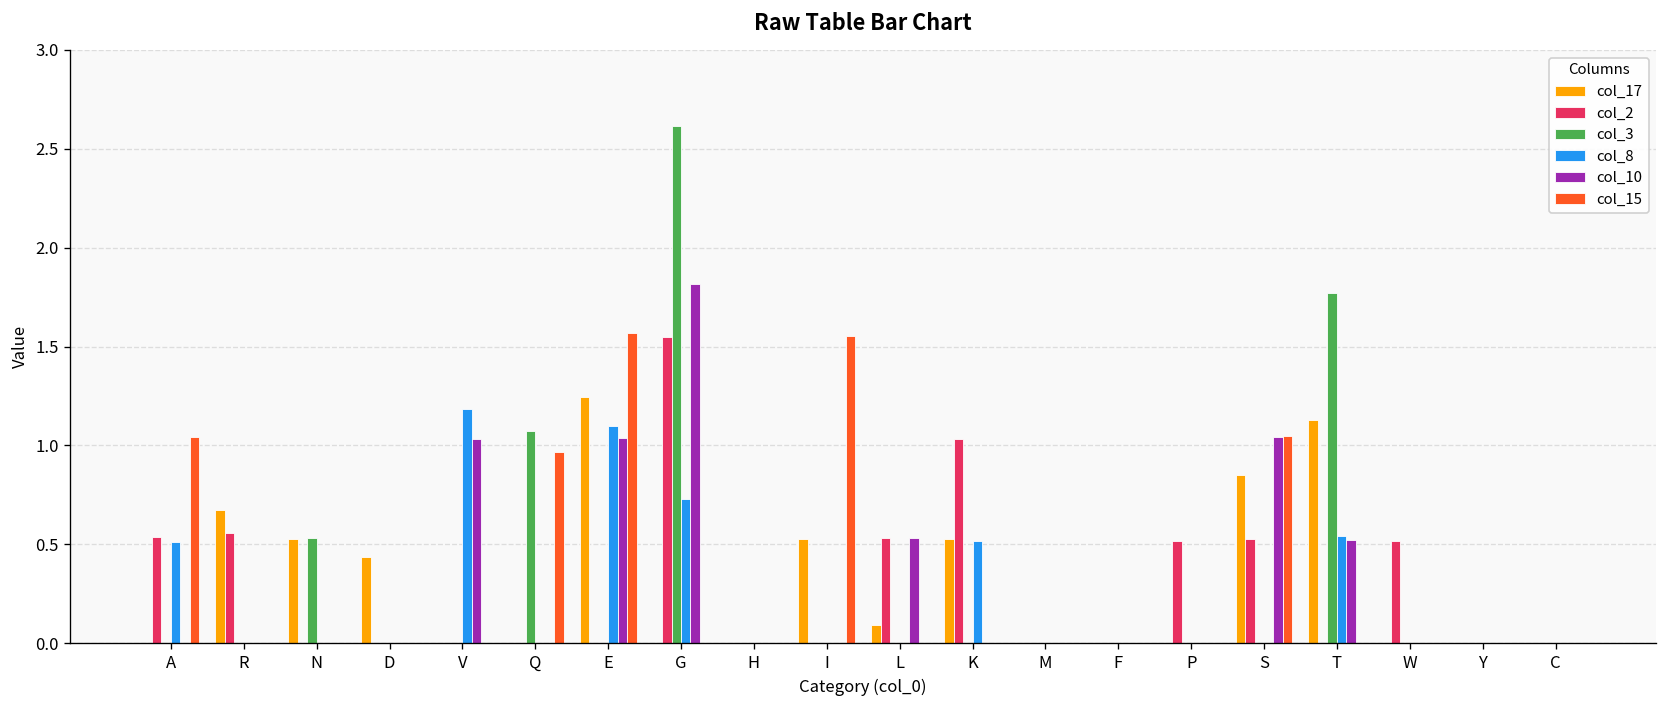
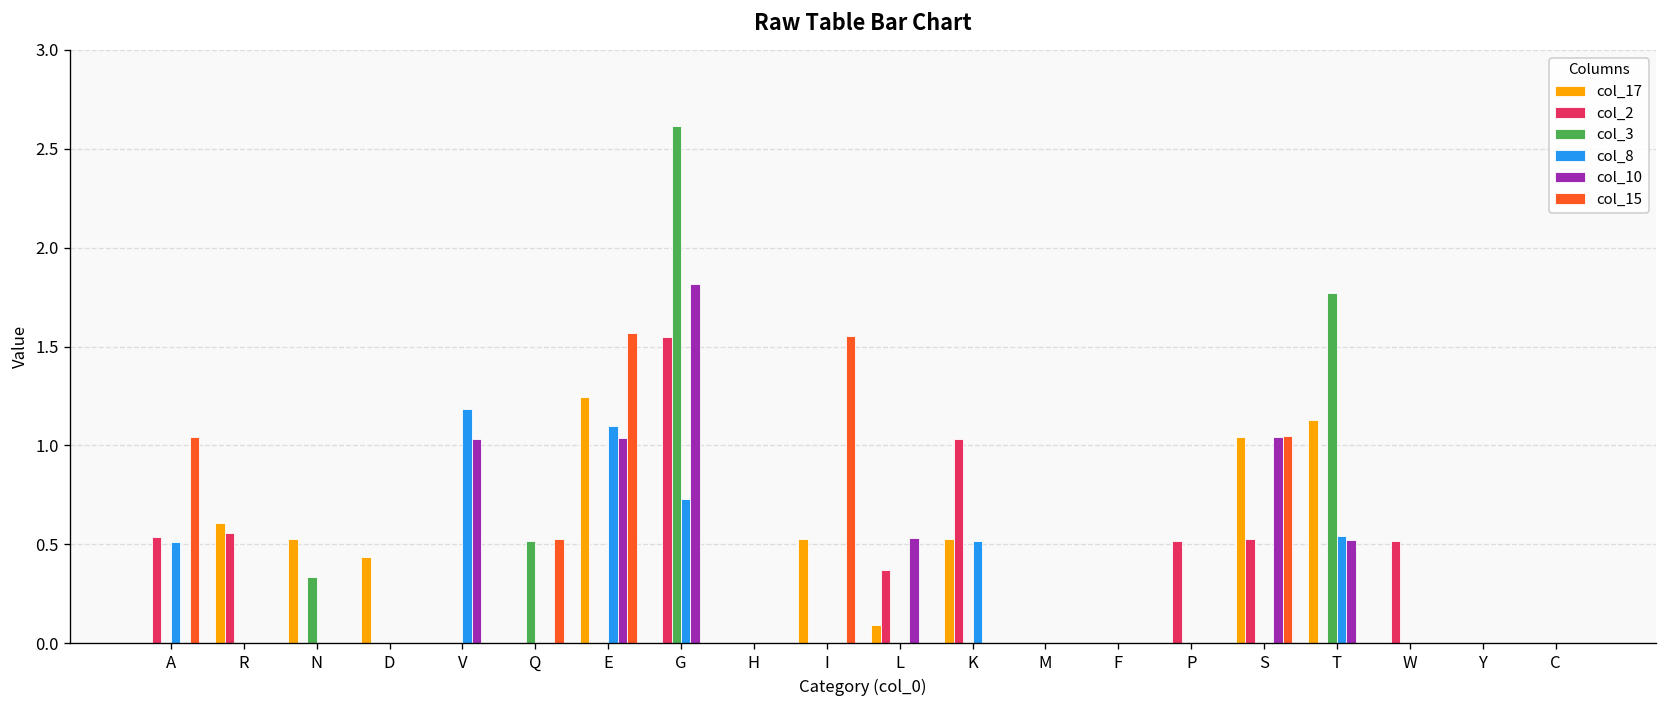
  {
    "col_17": {
      "A": 0.00,
-     "R": 0.67,
+     "R": 0.61,
      "N": 0.53,
      "D": 0.43,
      "V": 0.00,
      "Q": 0.00,
      "E": 1.24,
      "G": 0.00,
      "H": 0.00,
      "I": 0.53,
      "L": 0.09,
      "K": 0.53,
      "M": 0.00,
      "F": 0.00,
      "P": 0.00,
-     "S": 0.85,
+     "S": 1.04,
      "T": 1.13,
      "W": 0.00,
      "Y": 0.00,
      "C": 0.00
    },
    "col_2": {
      "A": 0.54,
      "R": 0.56,
      "N": 0.00,
      "D": 0.00,
      "V": 0.00,
      "Q": 0.00,
      "E": 0.00,
      "G": 1.55,
      "H": 0.00,
      "I": 0.00,
-     "L": 0.53,
+     "L": 0.37,
      "K": 1.03,
      "M": 0.00,
      "F": 0.00,
      "P": 0.52,
      "S": 0.53,
      "T": 0.00,
      "W": 0.52,
      "Y": 0.00,
      "C": 0.00
    },
    "col_3": {
      "A": 0.00,
      "R": 0.00,
-     "N": 0.53,
+     "N": 0.34,
      "D": 0.00,
      "V": 0.00,
-     "Q": 1.07,
+     "Q": 0.52,
      "E": 0.00,
      "G": 2.62,
      "H": 0.00,
      "I": 0.00,
      "L": 0.00,
      "K": 0.00,
      "M": 0.00,
      "F": 0.00,
      "P": 0.00,
      "S": 0.00,
      "T": 1.77,
      "W": 0.00,
      "Y": 0.00,
      "C": 0.00
    },
    "col_8": {
      "A": 0.51,
      "R": 0.00,
      "N": 0.00,
      "D": 0.00,
      "V": 1.18,
      "Q": 0.00,
      "E": 1.10,
      "G": 0.73,
      "H": 0.00,
      "I": 0.00,
      "L": 0.00,
      "K": 0.51,
      "M": 0.00,
      "F": 0.00,
      "P": 0.00,
      "S": 0.00,
      "T": 0.54,
      "W": 0.00,
      "Y": 0.00,
      "C": 0.00
    },
    "col_10": {
      "A": 0.00,
      "R": 0.00,
      "N": 0.00,
      "D": 0.00,
      "V": 1.03,
      "Q": 0.00,
      "E": 1.04,
      "G": 1.81,
      "H": 0.00,
      "I": 0.00,
      "L": 0.53,
      "K": 0.00,
      "M": 0.00,
      "F": 0.00,
      "P": 0.00,
      "S": 1.04,
      "T": 0.52,
      "W": 0.00,
      "Y": 0.00,
      "C": 0.00
    },
    "col_15": {
      "A": 1.04,
      "R": 0.00,
      "N": 0.00,
      "D": 0.00,
      "V": 0.00,
-     "Q": 0.96,
+     "Q": 0.53,
      "E": 1.57,
      "G": 0.00,
      "H": 0.00,
      "I": 1.55,
      "L": 0.00,
      "K": 0.00,
      "M": 0.00,
      "F": 0.00,
      "P": 0.00,
      "S": 1.05,
      "T": 0.00,
      "W": 0.00,
      "Y": 0.00,
      "C": 0.00
    }
  }
